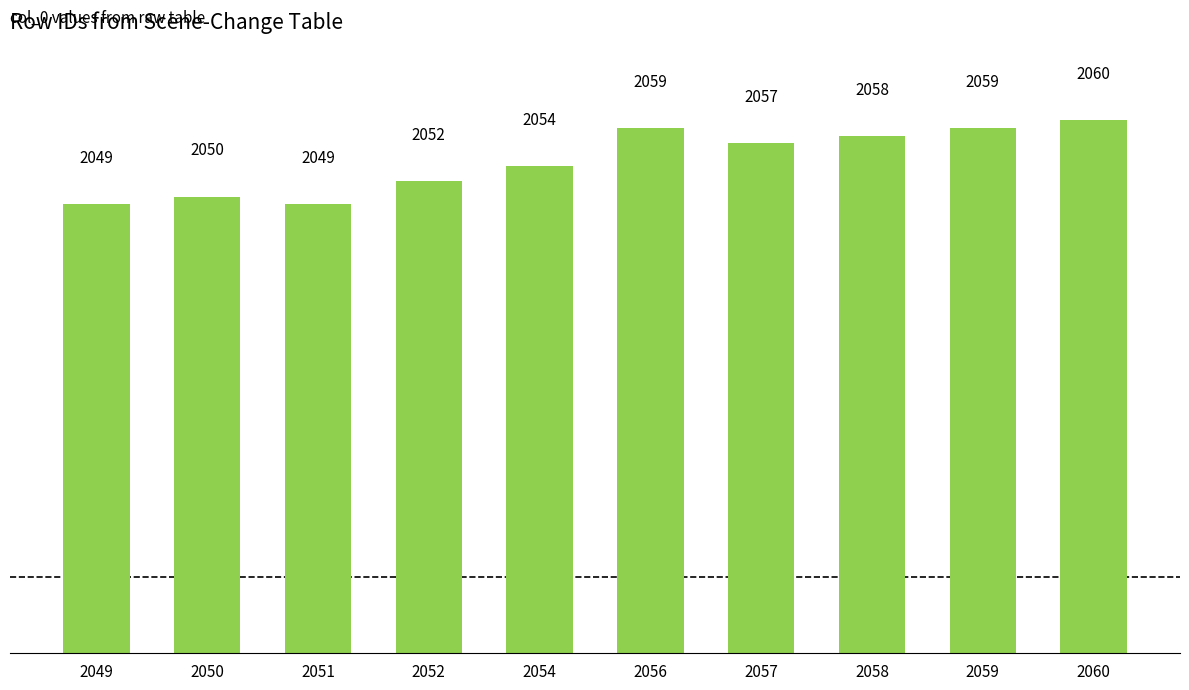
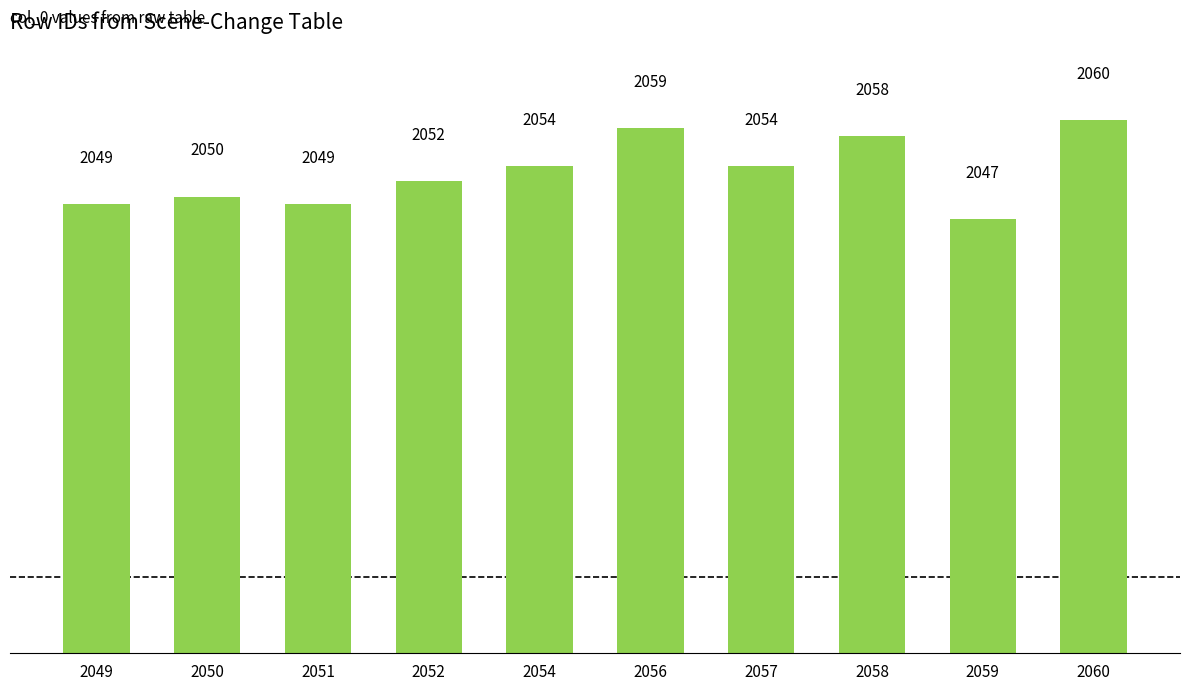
  {
-   "2057": 2057,
-   "2059": 2059
+   "2057": 2054,
+   "2059": 2047
  }
